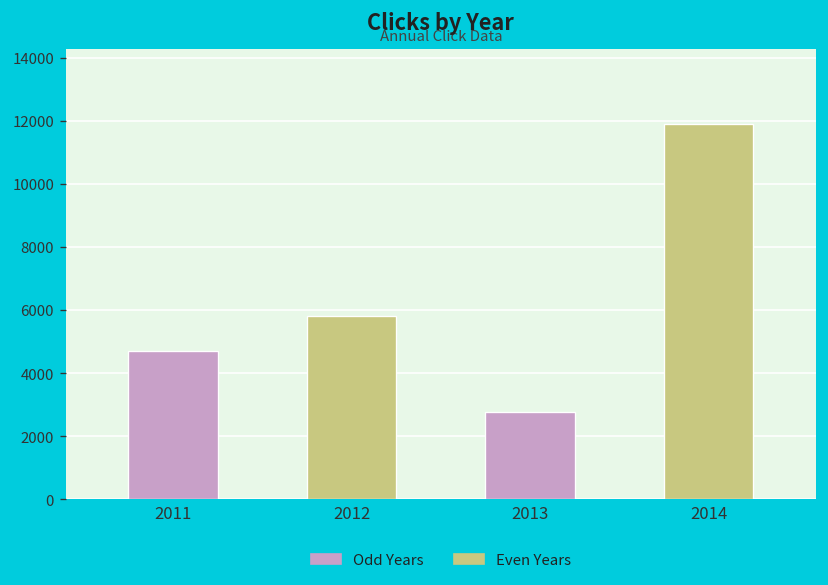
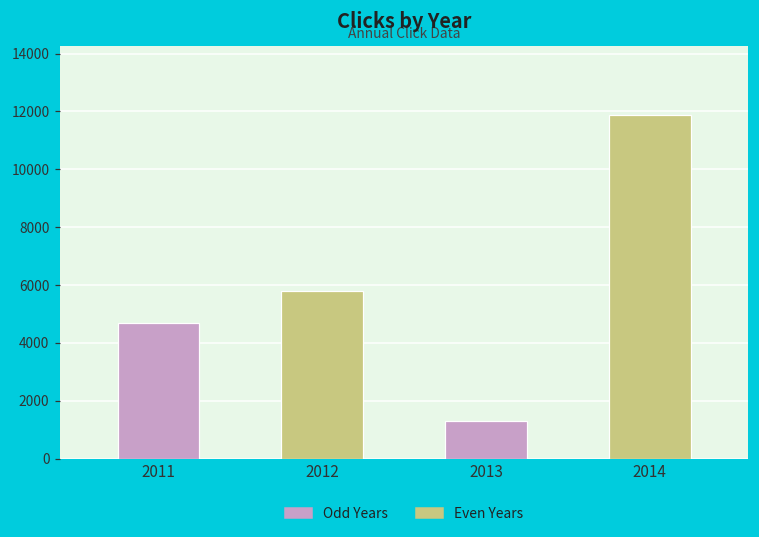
  {
    "2011": 4700,
    "2012": 5800,
-   "2013": 2800,
+   "2013": 1300,
    "2014": 11900
  }
